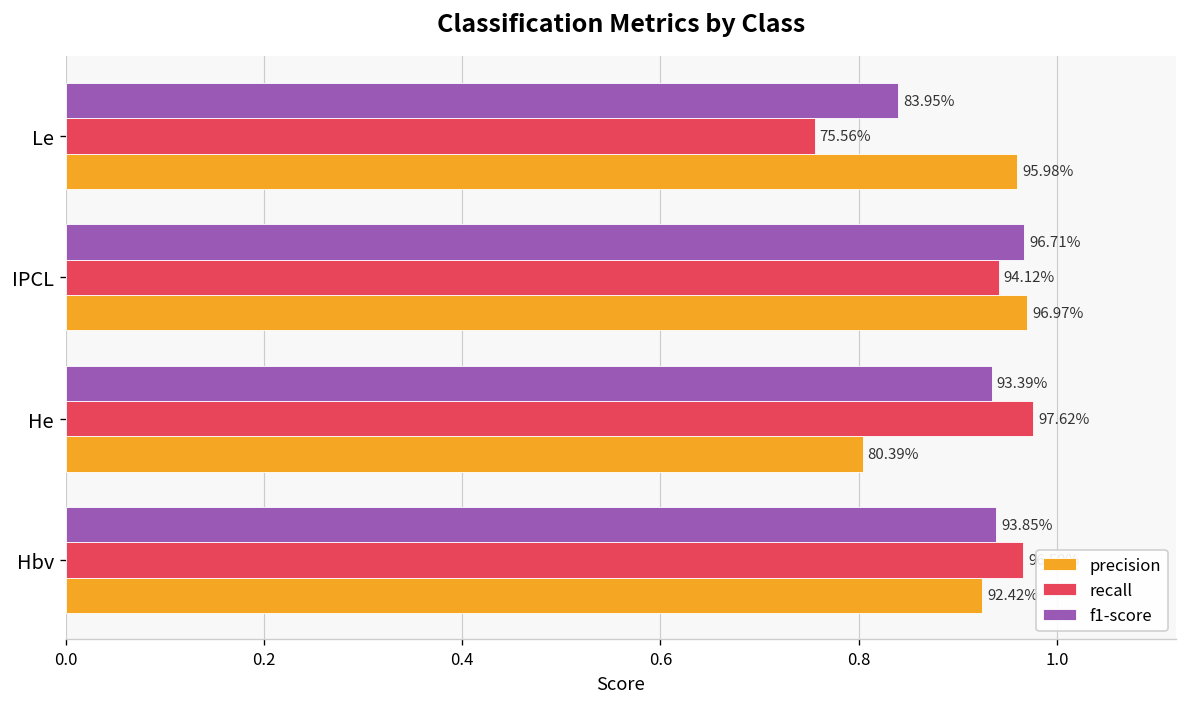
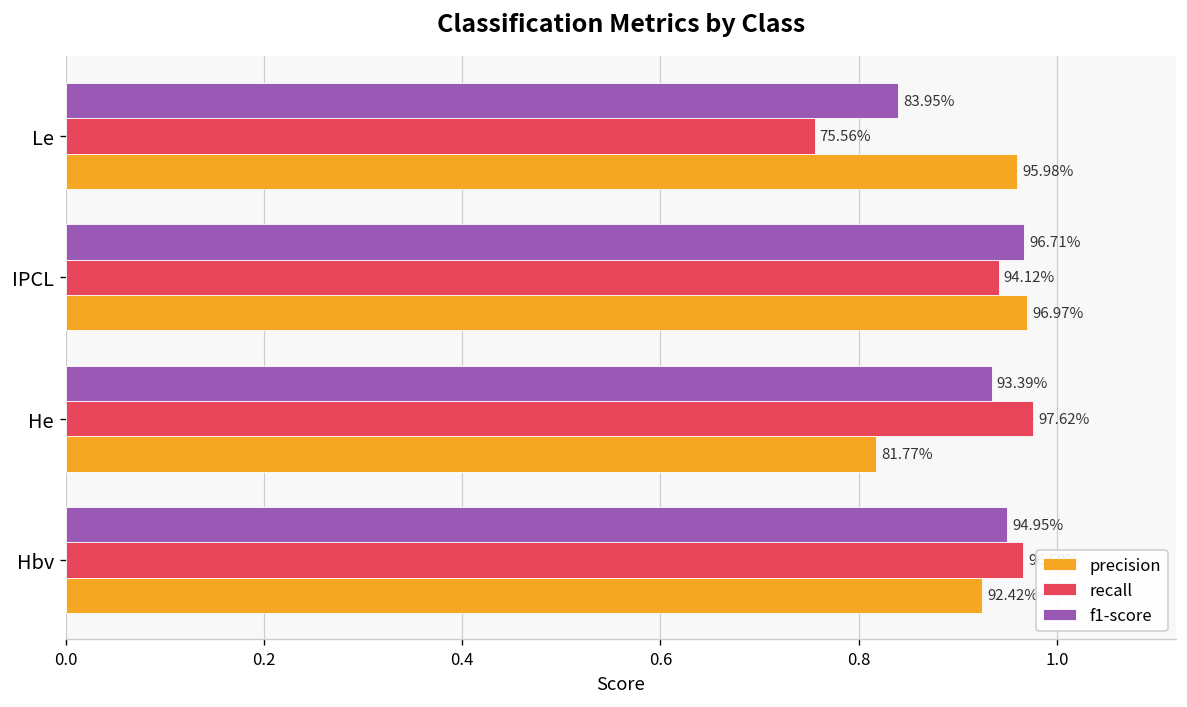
  {
    "precision": {
      "Le": "95.98%",
      "IPCL": "96.97%",
-     "He": "80.39%"
+     "He": "81.77%"
    },
    "recall": {
      "Le": "75.56%",
      "IPCL": "94.12%",
      "He": "97.62%"
    },
    "f1-score": {
      "Le": "83.95%",
      "IPCL": "96.71%",
      "He": "93.39%",
-     "Hbv": "93.85%"
+     "Hbv": "94.95%"
    }
  }
